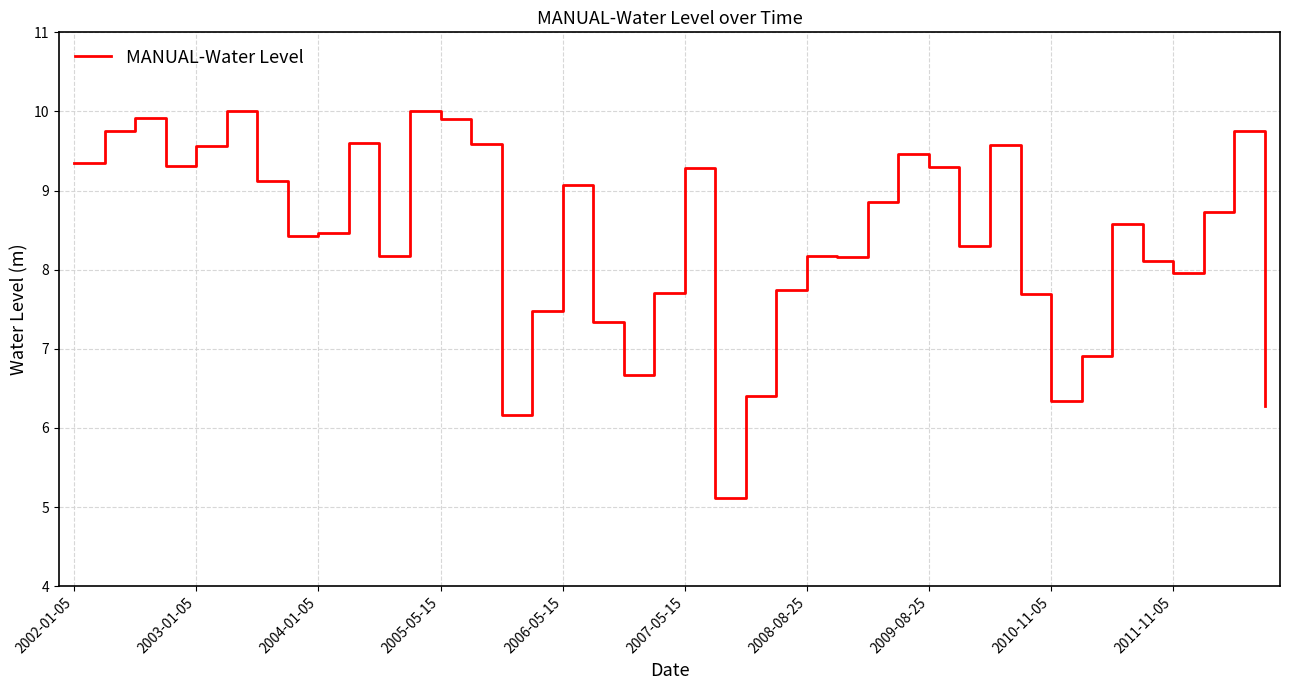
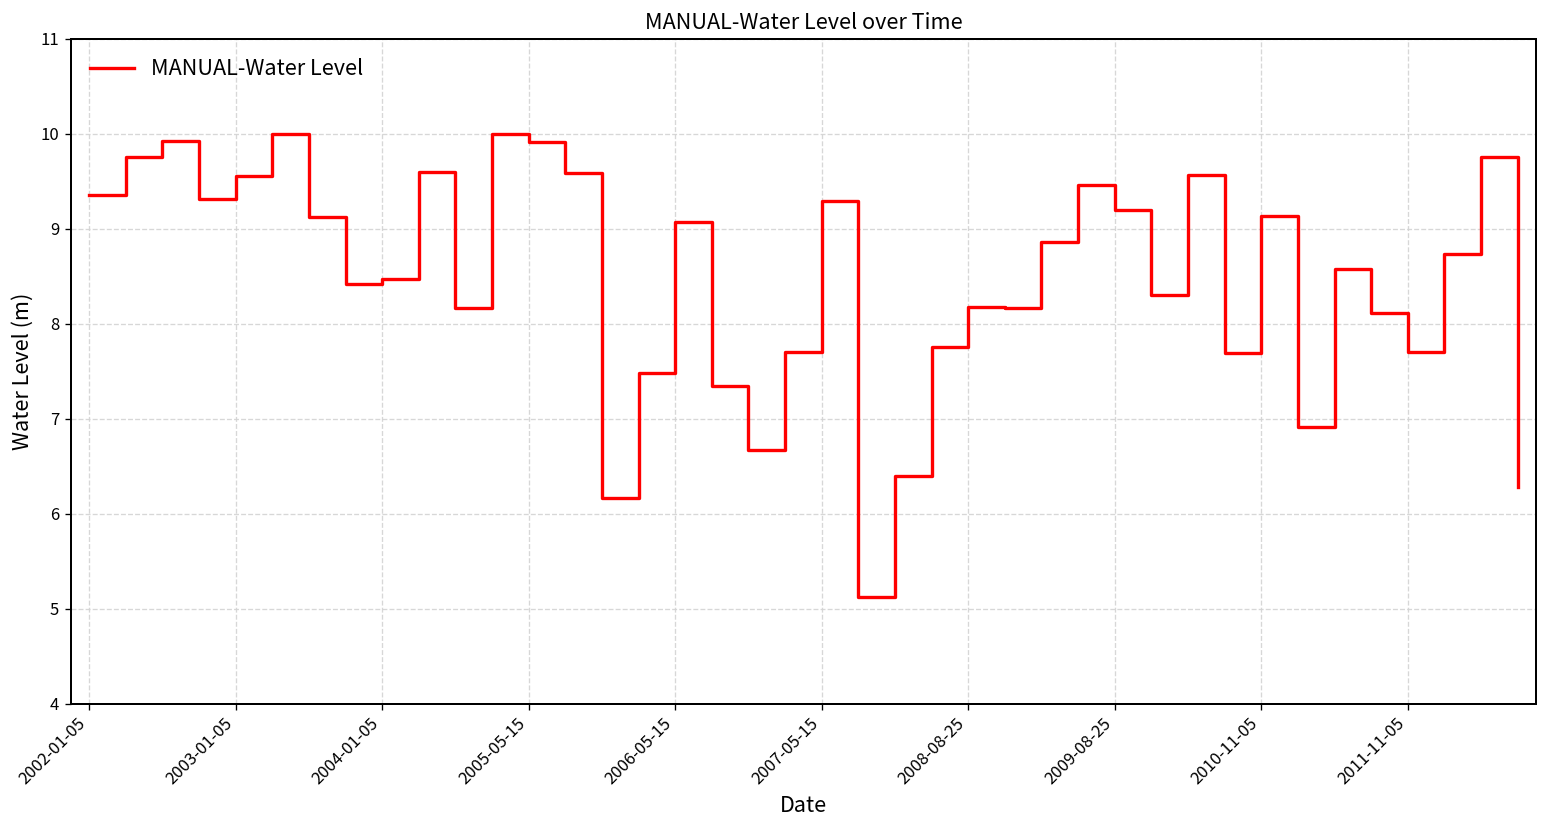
  {
    "2002-01-05": 9.4,
    "2003-01-05": 9.6,
    "2004-01-05": 8.5,
    "2005-05-15": 9.9,
    "2006-05-15": 9.1,
    "2007-05-15": 9.3,
    "2008-08-25": 8.2,
-   "2009-08-25": 9.3,
-   "2010-11-05": 6.3,
-   "2011-11-05": 8.0
+   "2009-08-25": 9.2,
+   "2010-11-05": 9.1,
+   "2011-11-05": 7.7
  }
